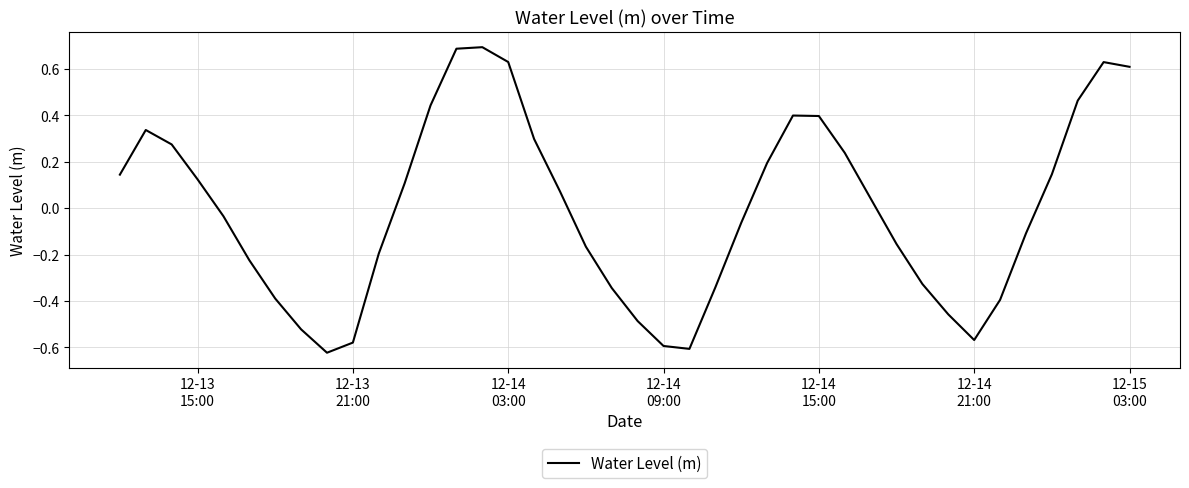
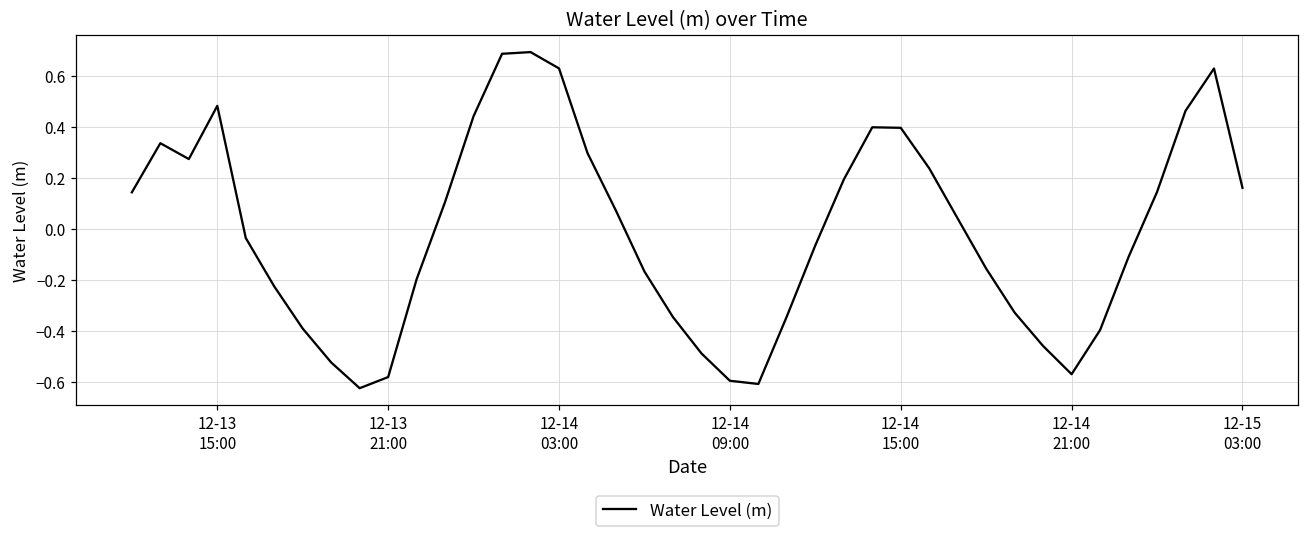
  {
-   "12-13 15:00": 0.12,
+   "12-13 15:00": 0.48,
    "12-13 21:00": -0.58,
    "12-14 03:00": 0.63,
    "12-14 09:00": -0.59,
    "12-14 15:00": 0.40,
    "12-14 21:00": -0.57,
-   "12-15 03:00": 0.61
+   "12-15 03:00": 0.16
  }
